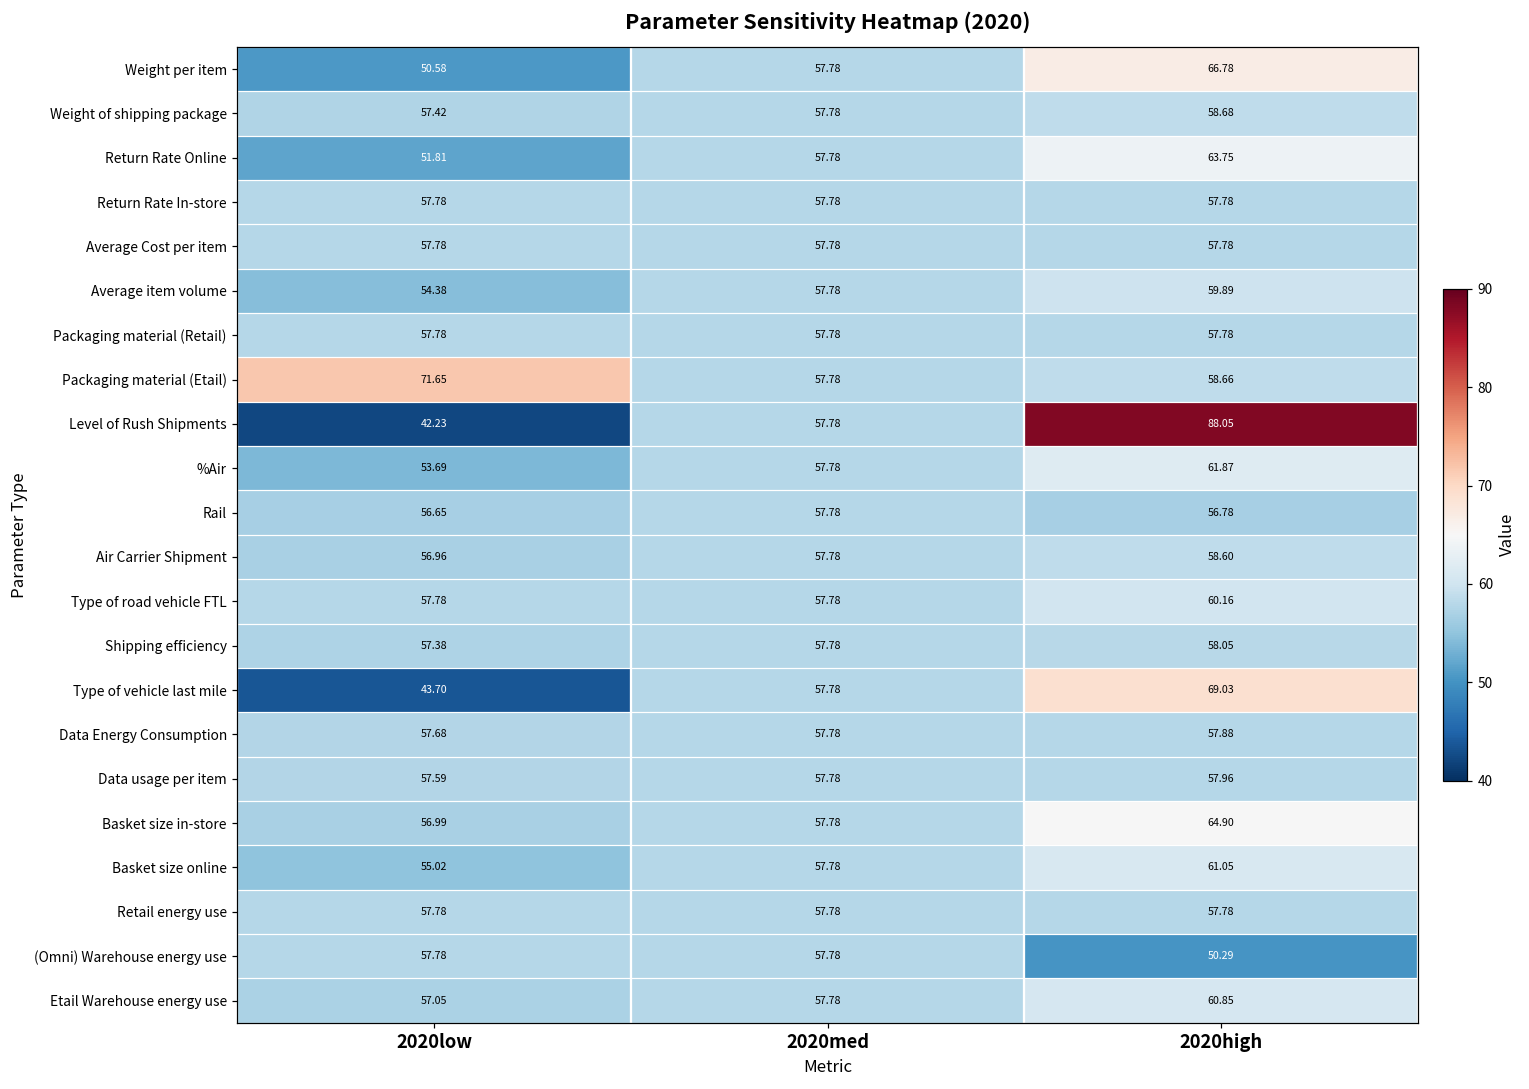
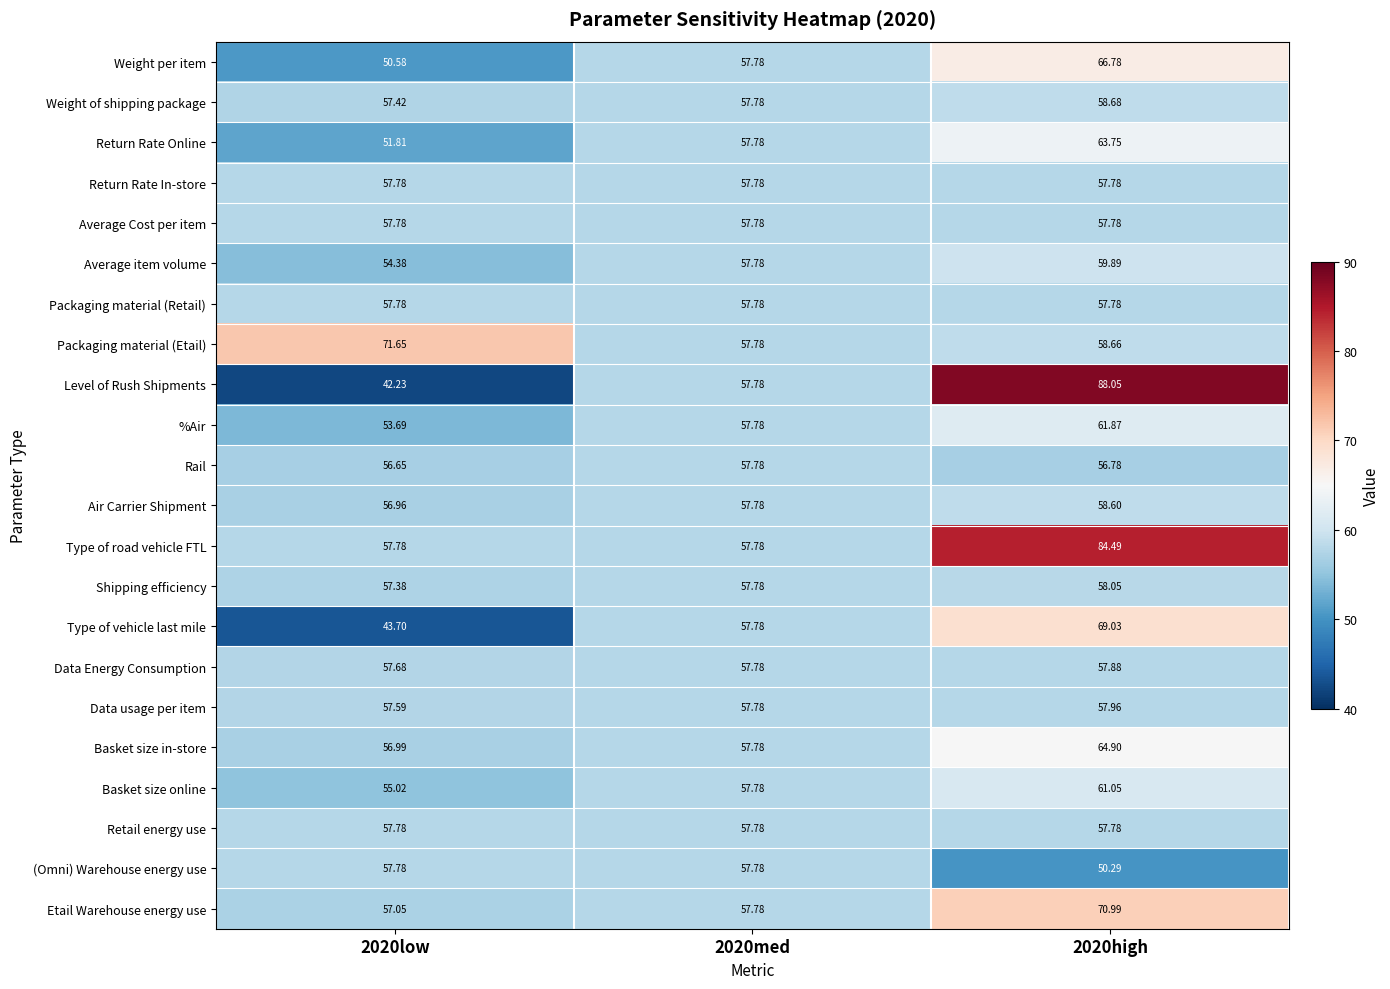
  {
    "Weight per item": {
      "2020low": 50.58,
      "2020med": 57.78,
      "2020high": 66.78
    },
    "Weight of shipping package": {
      "2020low": 57.42,
      "2020med": 57.78,
      "2020high": 58.68
    },
    "Return Rate Online": {
      "2020low": 51.81,
      "2020med": 57.78,
      "2020high": 63.75
    },
    "Return Rate In-store": {
      "2020low": 57.78,
      "2020med": 57.78,
      "2020high": 57.78
    },
    "Average Cost per item": {
      "2020low": 57.78,
      "2020med": 57.78,
      "2020high": 57.78
    },
    "Average item volume": {
      "2020low": 54.38,
      "2020med": 57.78,
      "2020high": 59.89
    },
    "Packaging material (Retail)": {
      "2020low": 57.78,
      "2020med": 57.78,
      "2020high": 57.78
    },
    "Packaging material (Etail)": {
      "2020low": 71.65,
      "2020med": 57.78,
      "2020high": 58.66
    },
    "Level of Rush Shipments": {
      "2020low": 42.23,
      "2020med": 57.78,
      "2020high": 88.05
    },
    "%Air": {
      "2020low": 53.69,
      "2020med": 57.78,
      "2020high": 61.87
    },
    "Rail": {
      "2020low": 56.65,
      "2020med": 57.78,
      "2020high": 56.78
    },
    "Air Carrier Shipment": {
      "2020low": 56.96,
      "2020med": 57.78,
      "2020high": 58.60
    },
    "Type of road vehicle FTL": {
      "2020low": 57.78,
      "2020med": 57.78,
-     "2020high": 60.16
+     "2020high": 84.49
    },
    "Shipping efficiency": {
      "2020low": 57.38,
      "2020med": 57.78,
      "2020high": 58.05
    },
    "Type of vehicle last mile": {
      "2020low": 43.70,
      "2020med": 57.78,
      "2020high": 69.03
    },
    "Data Energy Consumption": {
      "2020low": 57.68,
      "2020med": 57.78,
      "2020high": 57.88
    },
    "Data usage per item": {
      "2020low": 57.59,
      "2020med": 57.78,
      "2020high": 57.96
    },
    "Basket size in-store": {
      "2020low": 56.99,
      "2020med": 57.78,
      "2020high": 64.90
    },
    "Basket size online": {
      "2020low": 55.02,
      "2020med": 57.78,
      "2020high": 61.05
    },
    "Retail energy use": {
      "2020low": 57.78,
      "2020med": 57.78,
      "2020high": 57.78
    },
    "(Omni) Warehouse energy use": {
      "2020low": 57.78,
      "2020med": 57.78,
      "2020high": 50.29
    },
    "Etail Warehouse energy use": {
      "2020low": 57.05,
      "2020med": 57.78,
-     "2020high": 60.85
+     "2020high": 70.99
    }
  }
